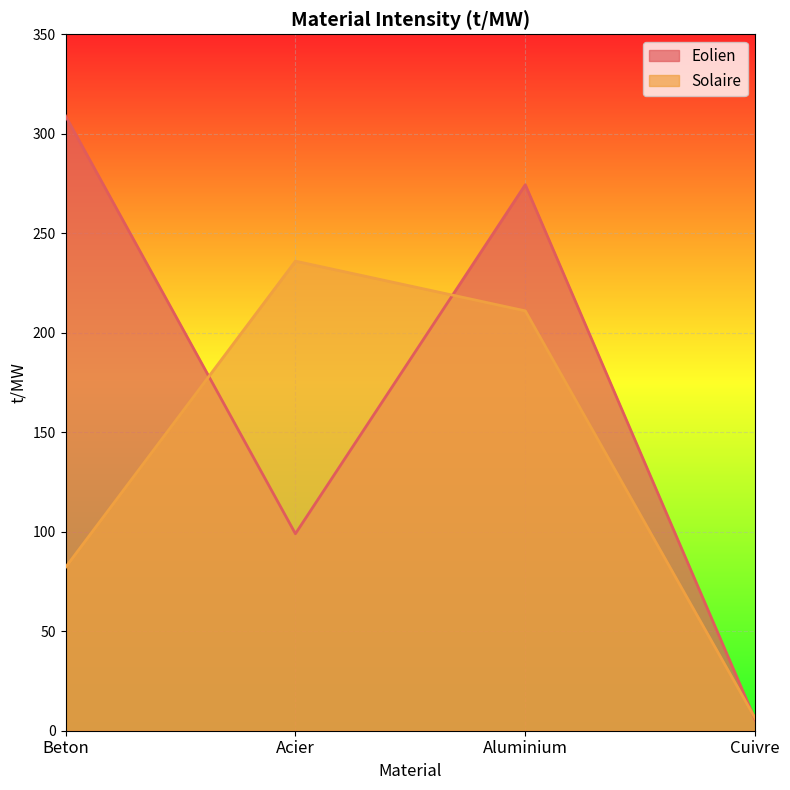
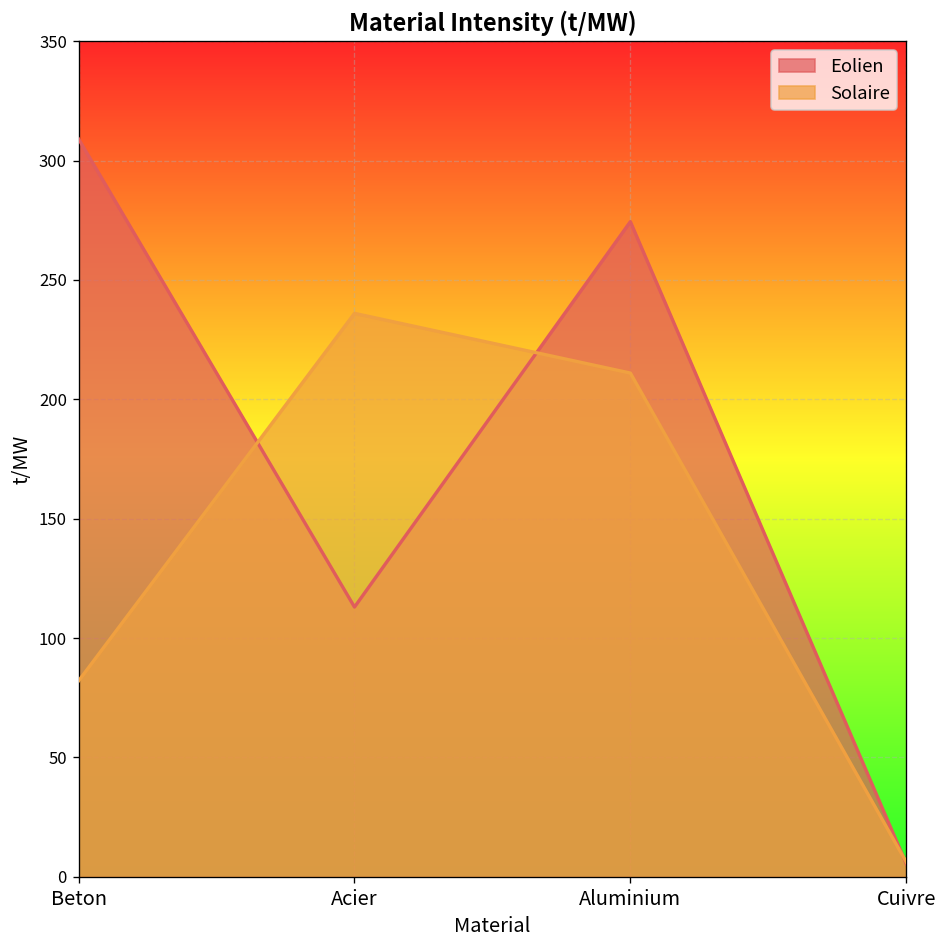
  {
    "Eolien": {
      "Beton": 309,
-     "Acier": 99,
+     "Acier": 113,
      "Aluminium": 274
    },
    "Solaire": {
      "Beton": 82,
      "Acier": 236,
      "Aluminium": 211
    }
  }
